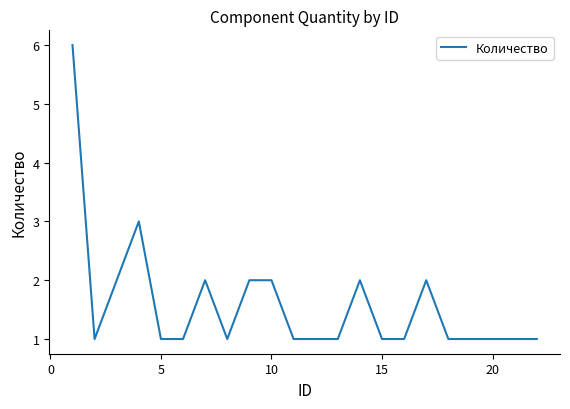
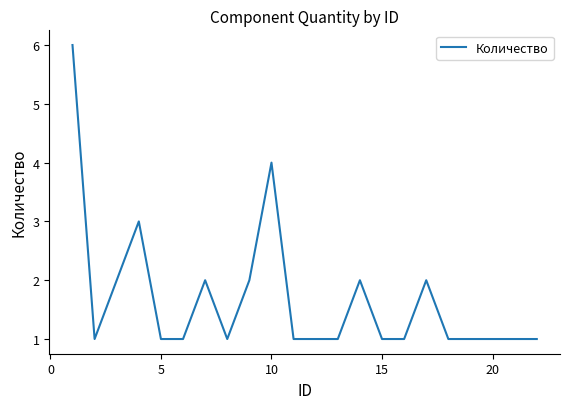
  {
    "5": 1,
-   "10": 2,
+   "10": 4,
    "15": 1,
    "20": 1
  }
